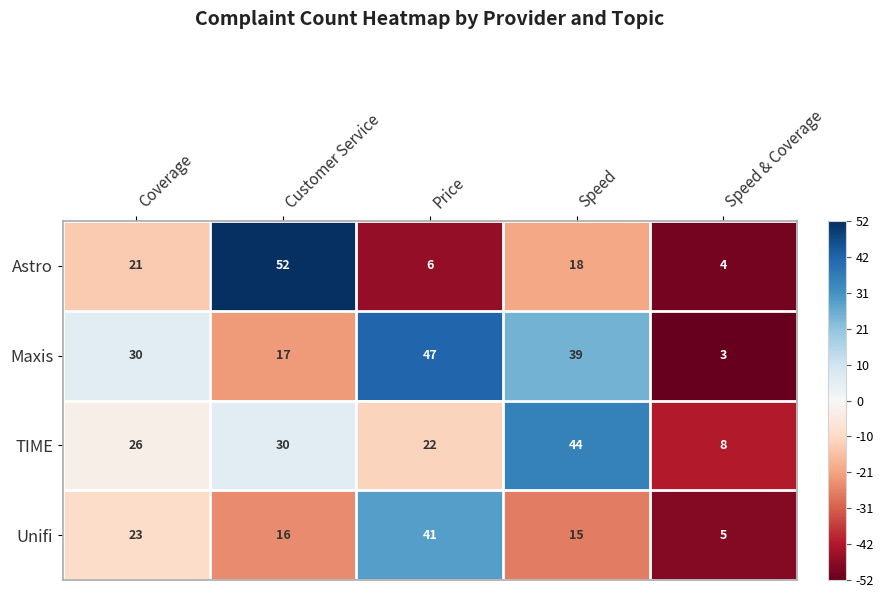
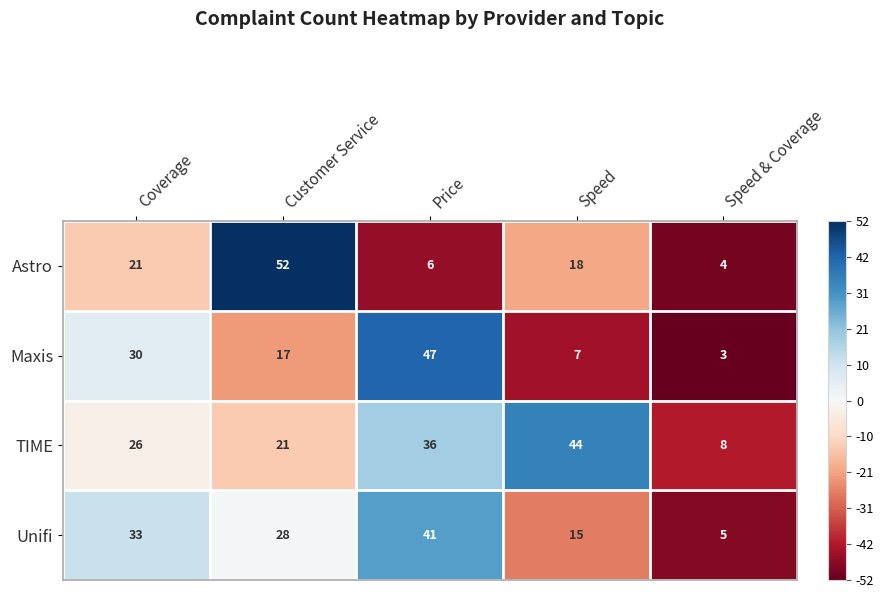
  {
    "Astro": {
      "Coverage": 21,
      "Customer Service": 52,
      "Price": 6,
      "Speed": 18,
      "Speed & Coverage": 4
    },
    "Maxis": {
      "Coverage": 30,
      "Customer Service": 17,
      "Price": 47,
-     "Speed": 39,
+     "Speed": 7,
      "Speed & Coverage": 3
    },
    "TIME": {
      "Coverage": 26,
-     "Customer Service": 30,
-     "Price": 22,
+     "Customer Service": 21,
+     "Price": 36,
      "Speed": 44,
      "Speed & Coverage": 8
    },
    "Unifi": {
-     "Coverage": 23,
-     "Customer Service": 16,
+     "Coverage": 33,
+     "Customer Service": 28,
      "Price": 41,
      "Speed": 15,
      "Speed & Coverage": 5
    }
  }
